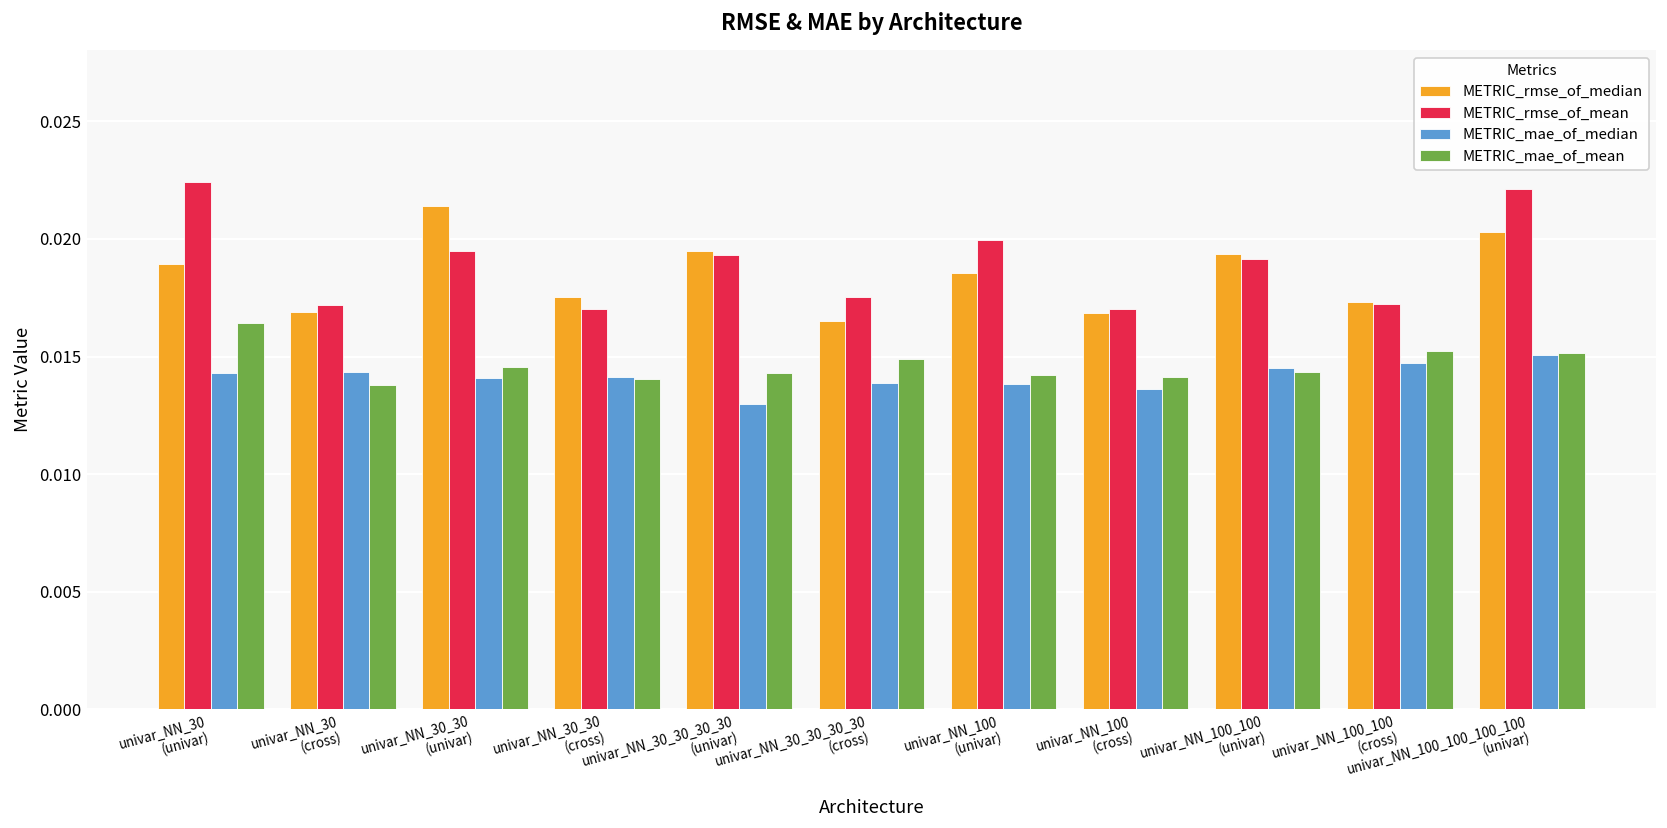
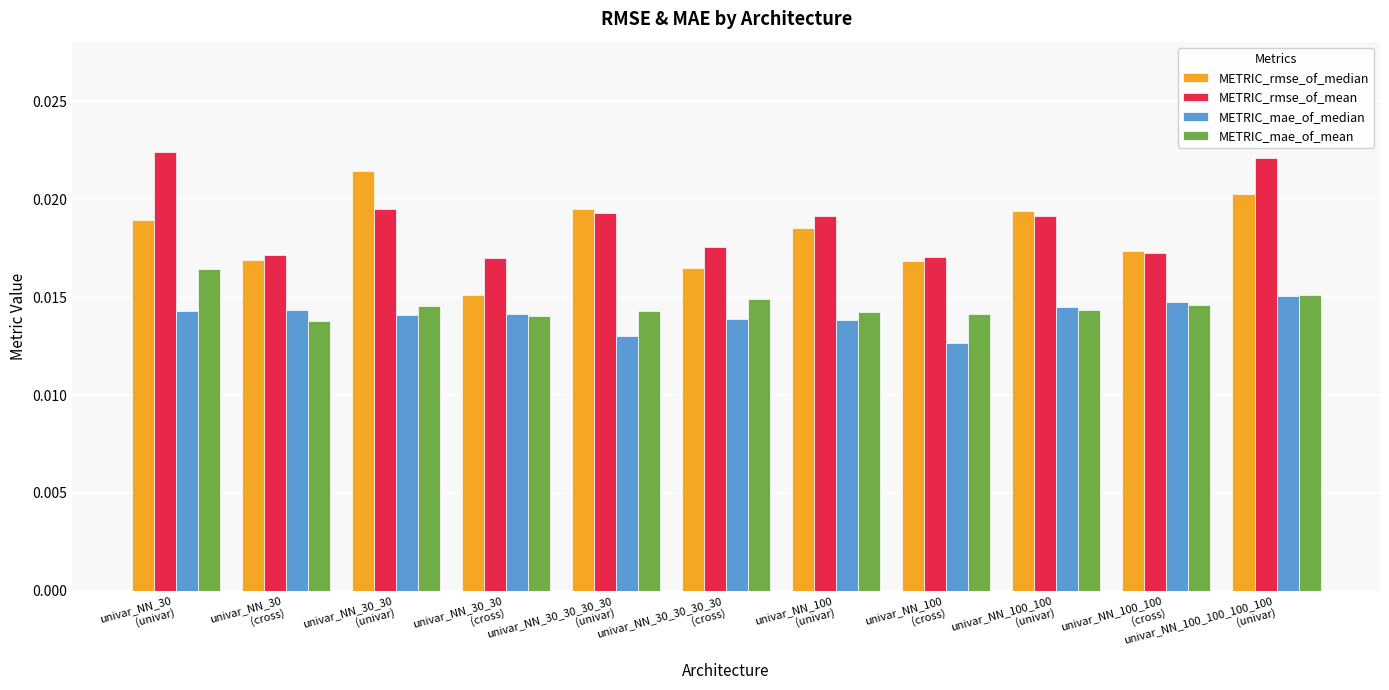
  {
    "METRIC_rmse_of_median": {
      "univar_NN_30 (univar)": 0.0189,
      "univar_NN_30 (cross)": 0.0169,
      "univar_NN_30_30 (univar)": 0.0214,
-     "univar_NN_30_30 (cross)": 0.0175,
+     "univar_NN_30_30 (cross)": 0.0151,
      "univar_NN_30_30_30_30 (univar)": 0.0195,
      "univar_NN_30_30_30_30 (cross)": 0.0165,
      "univar_NN_100 (univar)": 0.0185,
      "univar_NN_100 (cross)": 0.0169,
      "univar_NN_100_100 (univar)": 0.0194,
      "univar_NN_100_100 (cross)": 0.0173,
      "univar_NN_100_100_100_100 (univar)": 0.0203
    },
    "METRIC_rmse_of_mean": {
      "univar_NN_30 (univar)": 0.0224,
      "univar_NN_30 (cross)": 0.0172,
      "univar_NN_30_30 (univar)": 0.0195,
      "univar_NN_30_30 (cross)": 0.0170,
      "univar_NN_30_30_30_30 (univar)": 0.0193,
      "univar_NN_30_30_30_30 (cross)": 0.0175,
-     "univar_NN_100 (univar)": 0.0200,
+     "univar_NN_100 (univar)": 0.0191,
      "univar_NN_100 (cross)": 0.0170,
      "univar_NN_100_100 (univar)": 0.0191,
      "univar_NN_100_100 (cross)": 0.0172,
      "univar_NN_100_100_100_100 (univar)": 0.0221
    },
    "METRIC_mae_of_median": {
      "univar_NN_30 (univar)": 0.0143,
      "univar_NN_30 (cross)": 0.0143,
      "univar_NN_30_30 (univar)": 0.0141,
      "univar_NN_30_30 (cross)": 0.0141,
      "univar_NN_30_30_30_30 (univar)": 0.0130,
      "univar_NN_30_30_30_30 (cross)": 0.0139,
      "univar_NN_100 (univar)": 0.0138,
-     "univar_NN_100 (cross)": 0.0136,
+     "univar_NN_100 (cross)": 0.0126,
      "univar_NN_100_100 (univar)": 0.0145,
      "univar_NN_100_100 (cross)": 0.0147,
      "univar_NN_100_100_100_100 (univar)": 0.0151
    },
    "METRIC_mae_of_mean": {
      "univar_NN_30 (univar)": 0.0164,
      "univar_NN_30 (cross)": 0.0138,
      "univar_NN_30_30 (univar)": 0.0146,
      "univar_NN_30_30 (cross)": 0.0140,
      "univar_NN_30_30_30_30 (univar)": 0.0143,
      "univar_NN_30_30_30_30 (cross)": 0.0149,
      "univar_NN_100 (univar)": 0.0142,
      "univar_NN_100 (cross)": 0.0141,
      "univar_NN_100_100 (univar)": 0.0143,
-     "univar_NN_100_100 (cross)": 0.0152,
+     "univar_NN_100_100 (cross)": 0.0146,
      "univar_NN_100_100_100_100 (univar)": 0.0151
    }
  }
